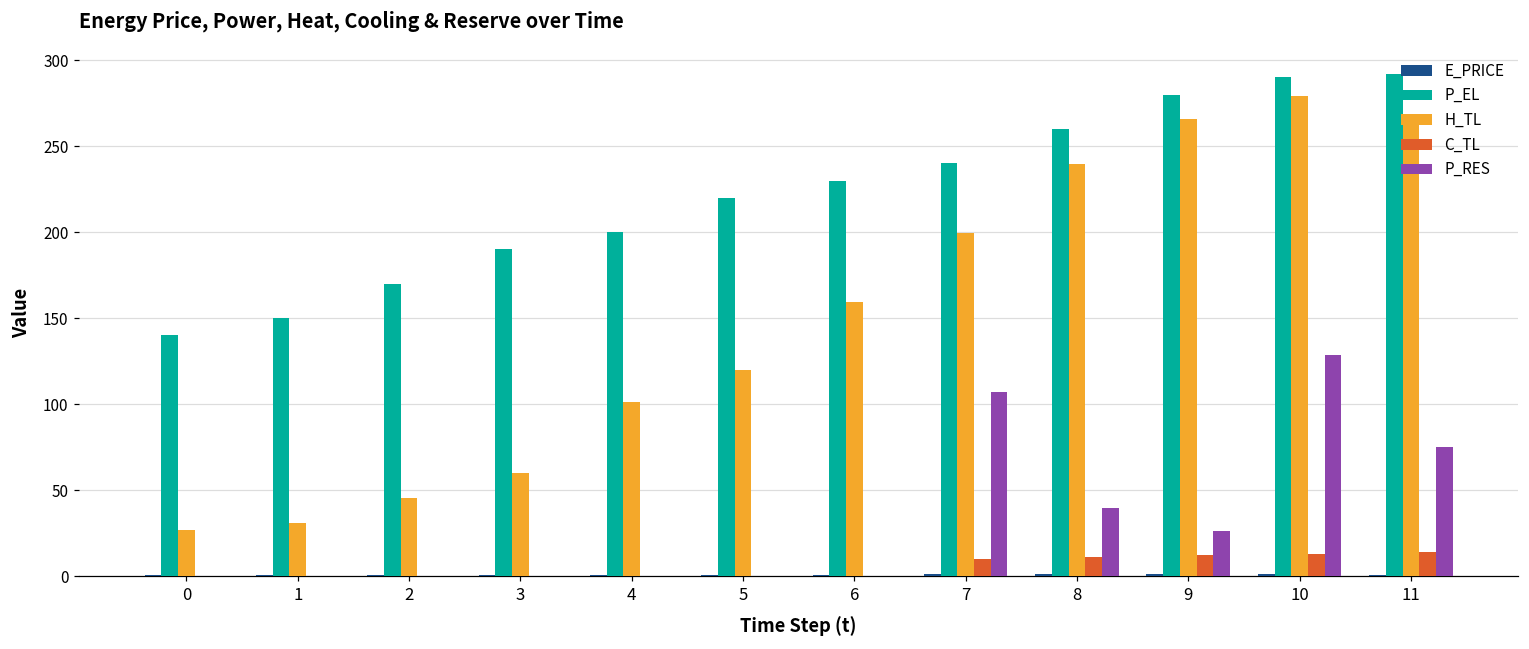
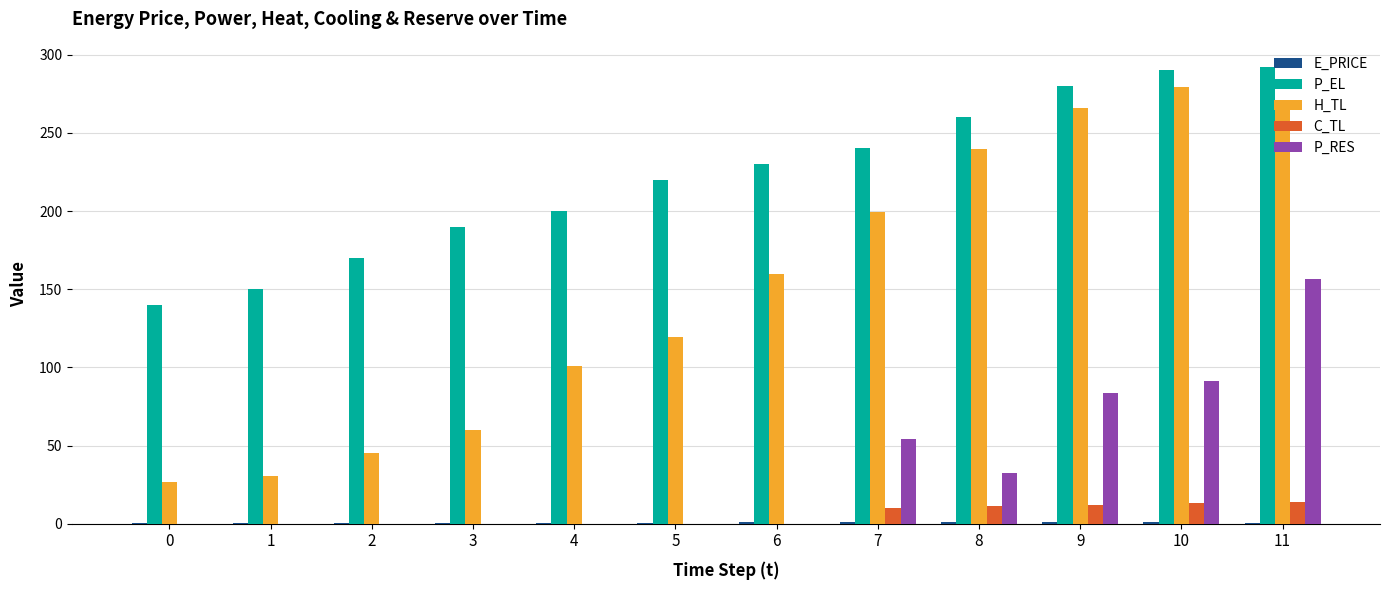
  {
    "P_EL": {
      "0": 140,
      "1": 150,
      "2": 170,
      "3": 190,
      "4": 200,
      "5": 220,
      "6": 230,
      "7": 240,
      "8": 260,
      "9": 280,
      "10": 290,
      "11": 292
    },
    "H_TL": {
      "0": 27,
      "1": 31,
      "2": 45,
      "3": 60,
      "4": 101,
      "5": 120,
      "6": 160,
      "7": 199,
      "8": 239,
      "9": 266,
      "10": 279,
      "11": 266
    },
    "C_TL": {
      "0": 0,
      "1": 0,
      "2": 0,
      "3": 0,
      "4": 0,
      "5": 0,
      "6": 0,
      "7": 10,
      "8": 11,
      "9": 12,
      "10": 13,
      "11": 14
    },
    "P_RES": {
      "0": 0,
      "1": 0,
      "2": 0,
      "3": 0,
      "4": 0,
      "5": 0,
      "6": 0,
-     "7": 107,
-     "8": 40,
-     "9": 26,
-     "10": 128,
-     "11": 75
+     "7": 54,
+     "8": 32,
+     "9": 83,
+     "10": 92,
+     "11": 157
    }
  }
